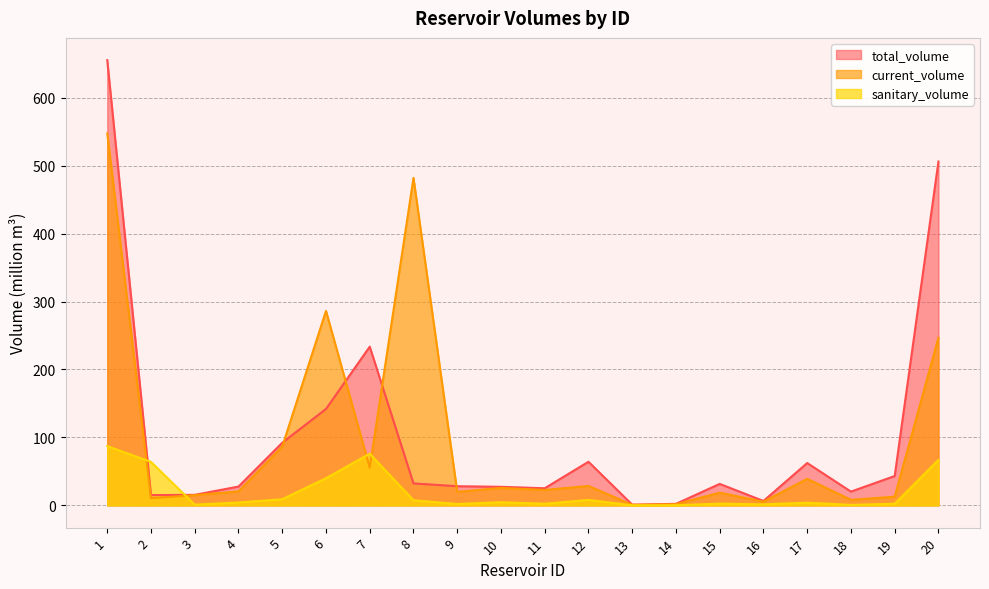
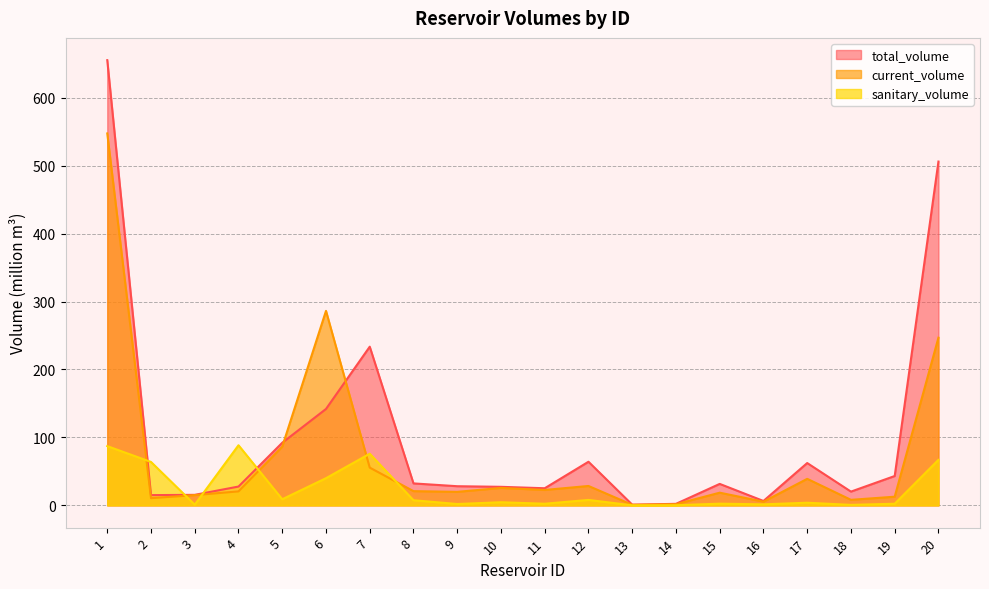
  {
    "total_volume": {
      "1": 660,
      "2": 20,
      "4": 30,
      "5": 90,
      "6": 140,
      "7": 230,
      "8": 30,
      "9": 30,
      "12": 60,
      "15": 30,
      "17": 60,
      "18": 20,
      "19": 40,
      "20": 510
    },
    "current_volume": {
      "1": 550,
      "2": 10,
      "4": 20,
      "5": 90,
      "6": 290,
      "7": 60,
-     "8": 480,
+     "8": 20,
      "9": 20,
      "12": 30,
      "15": 20,
      "17": 40,
      "18": 10,
      "19": 10,
      "20": 250
    },
    "sanitary_volume": {
      "1": 90,
      "2": 60,
      "3": 0,
-     "4": 0,
+     "4": 90,
      "5": 10,
      "6": 40,
      "7": 80,
      "8": 10,
      "9": 0,
      "10": 0,
      "11": 0,
      "12": 10,
      "15": 0,
      "16": 0,
      "17": 0,
      "18": 0,
      "19": 0,
      "20": 70
    }
  }
